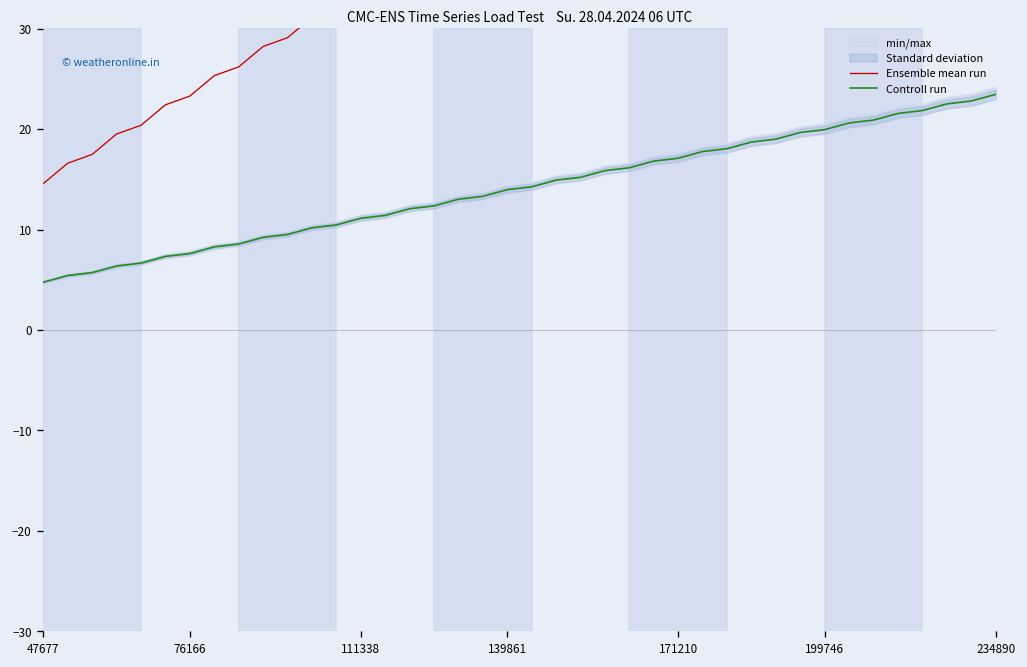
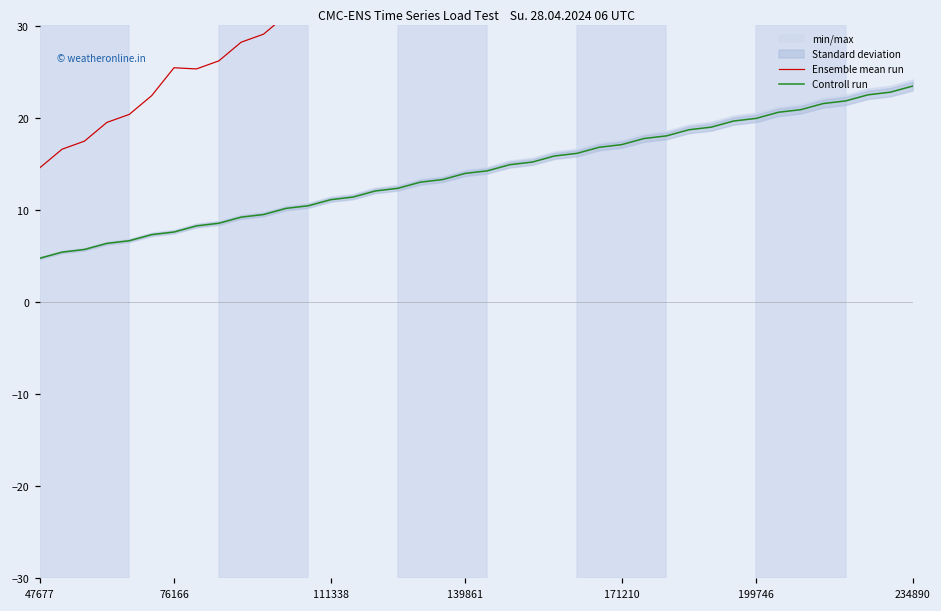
  {
    "Ensemble mean run": {
      "47677": 15,
-     "76166": 23
+     "76166": 25
    },
    "Controll run": {
      "171210": 17,
      "199746": 20,
      "234890": 23
    }
  }
